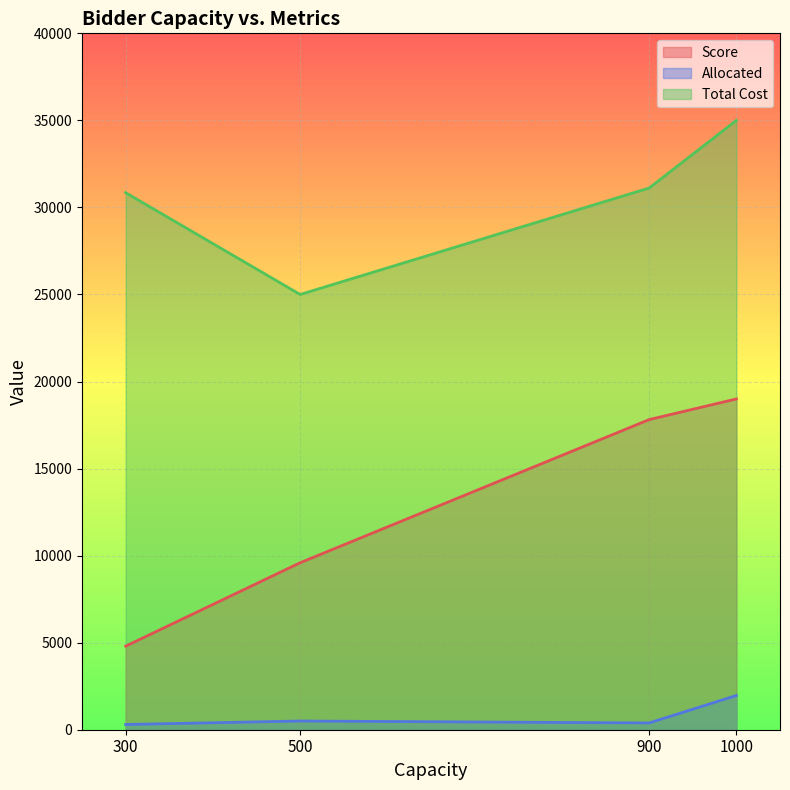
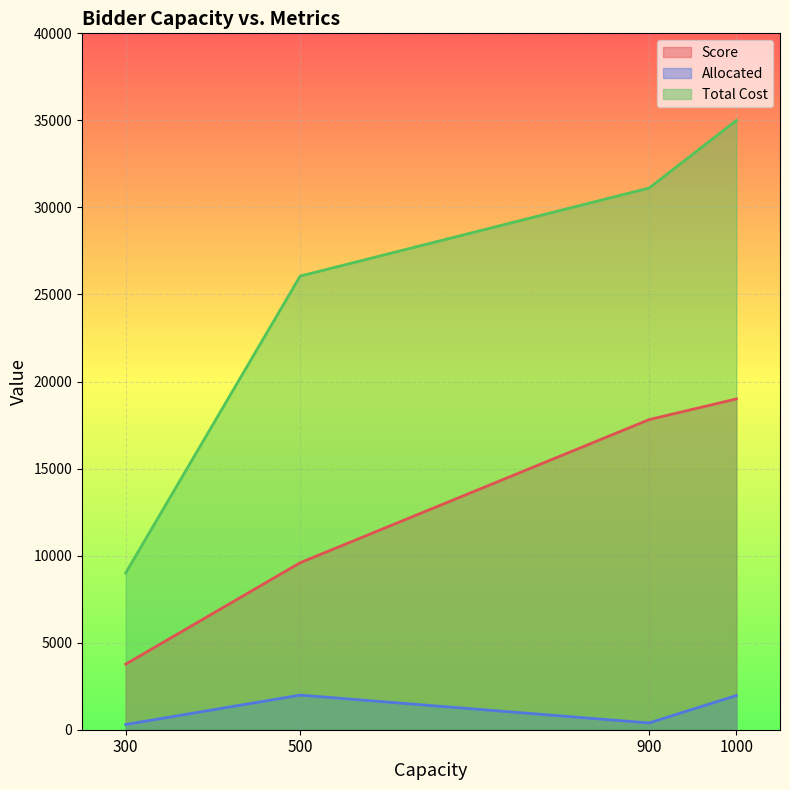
  {
    "Score": {
-     "300": 4800,
+     "300": 3800,
      "500": 9600,
      "900": 17800,
      "1000": 19000
    },
    "Allocated": {
      "300": 300,
-     "500": 500,
+     "500": 2000,
      "900": 400,
      "1000": 2000
    },
    "Total Cost": {
-     "300": 30800,
-     "500": 25000,
+     "300": 9000,
+     "500": 26100,
      "900": 31100,
      "1000": 35000
    }
  }
